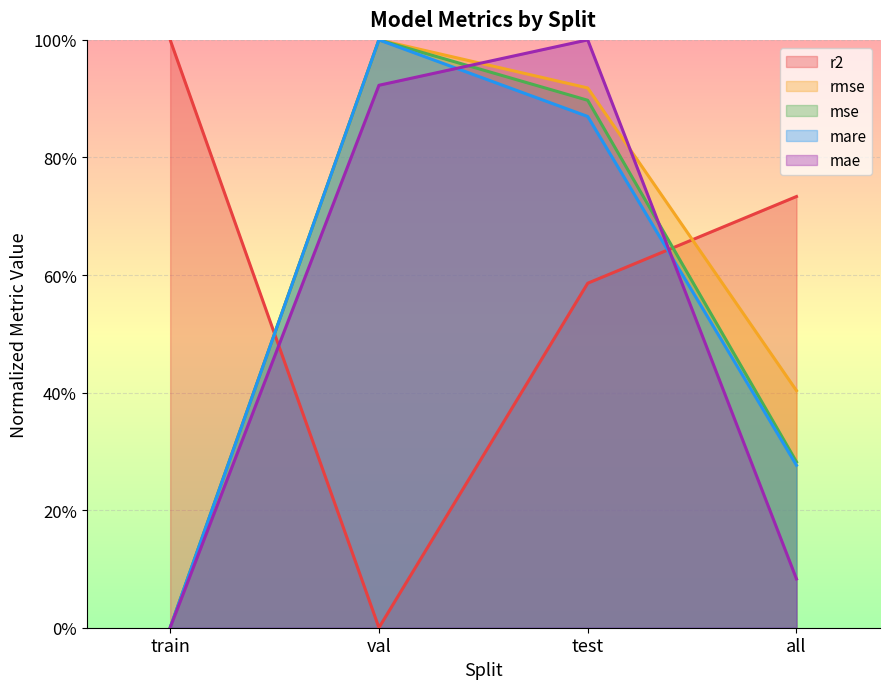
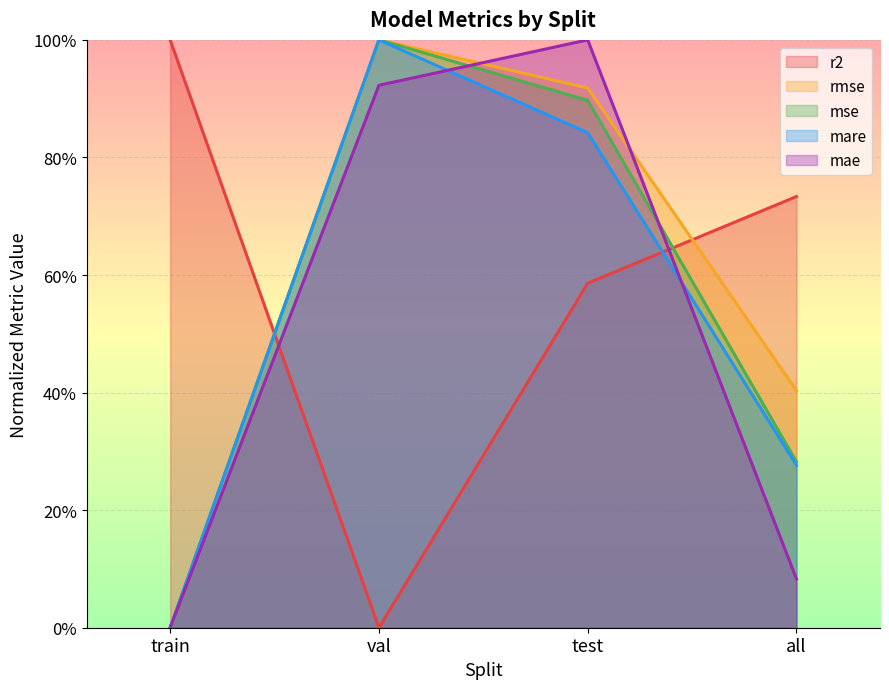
  {
    "mse": {
      "test": "90%",
      "all": "28%"
    },
    "mare": {
-     "test": "87%",
+     "test": "84%",
      "all": "28%"
    },
    "mae": {
      "val": "92%",
      "test": "100%",
      "all": "8%"
    }
  }
